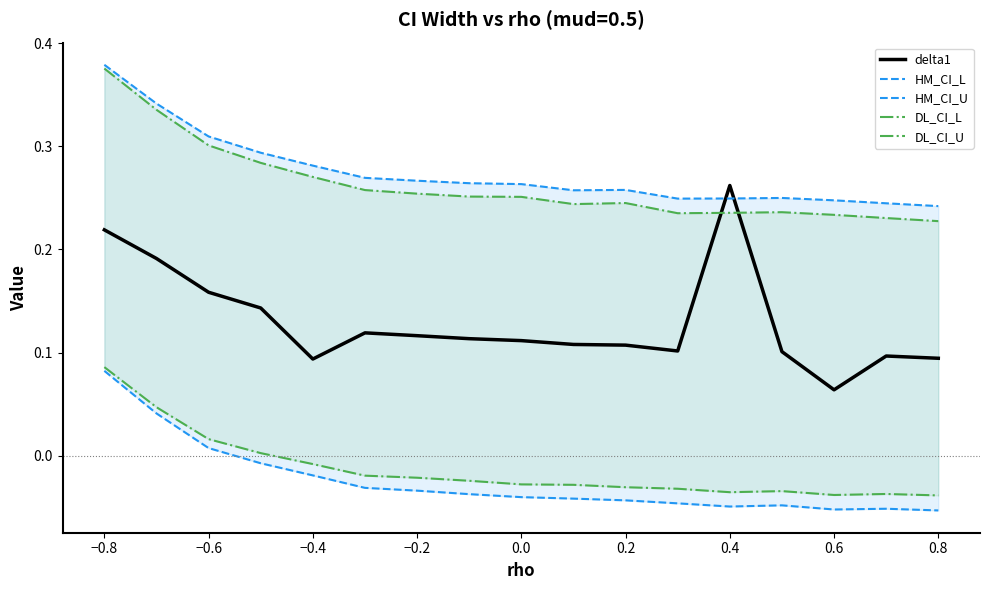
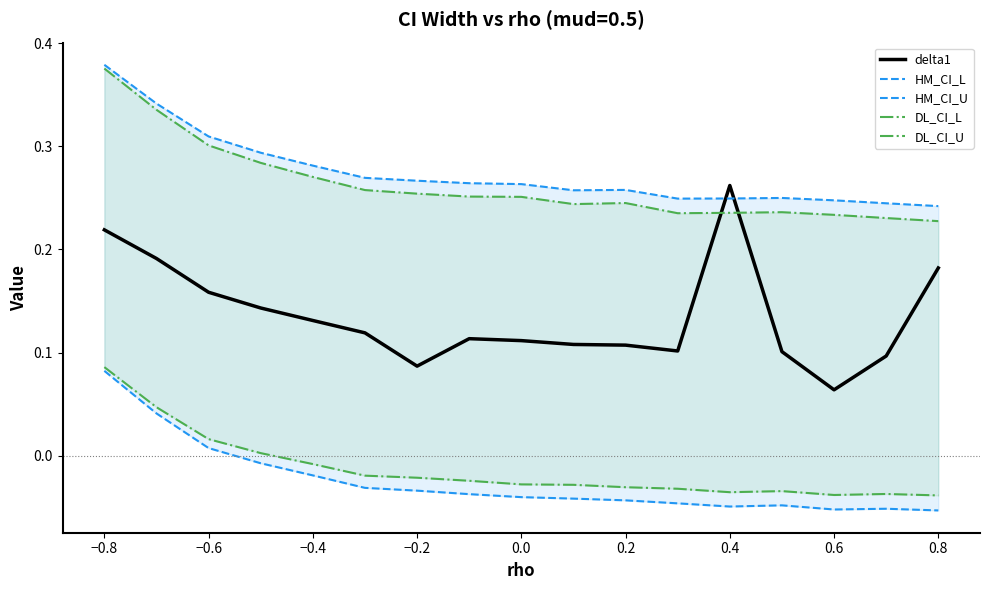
  {
    "delta1": {
      "−0.8": 0.219,
      "−0.6": 0.159,
-     "−0.4": 0.094,
-     "−0.2": 0.116,
+     "−0.4": 0.131,
+     "−0.2": 0.087,
      "0.0": 0.112,
      "0.2": 0.107,
      "0.4": 0.262,
      "0.6": 0.064,
-     "0.8": 0.094
+     "0.8": 0.182
    }
  }
